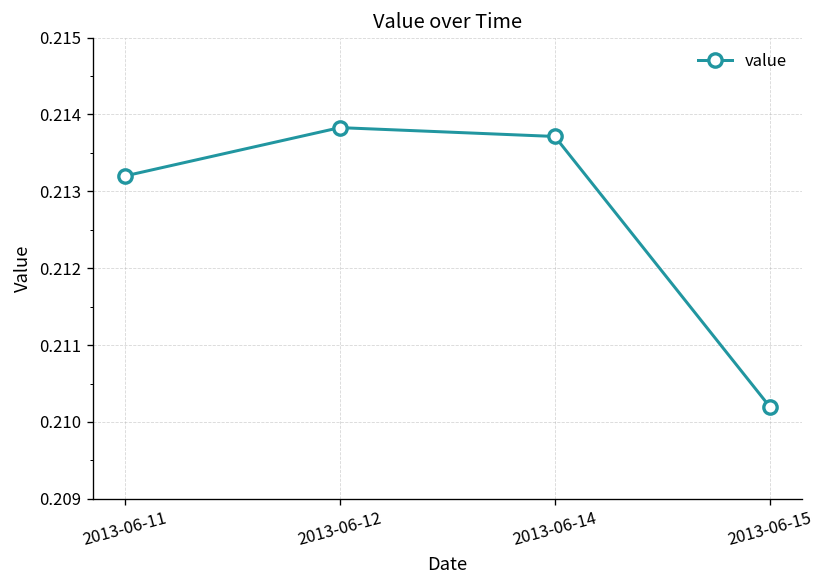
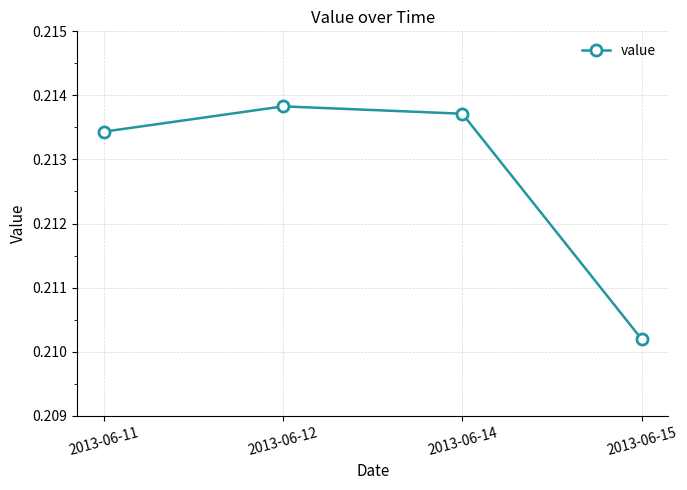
  {
-   "2013-06-11": 0.2132,
+   "2013-06-11": 0.2134,
    "2013-06-12": 0.2138,
    "2013-06-14": 0.2137,
    "2013-06-15": 0.2102
  }
